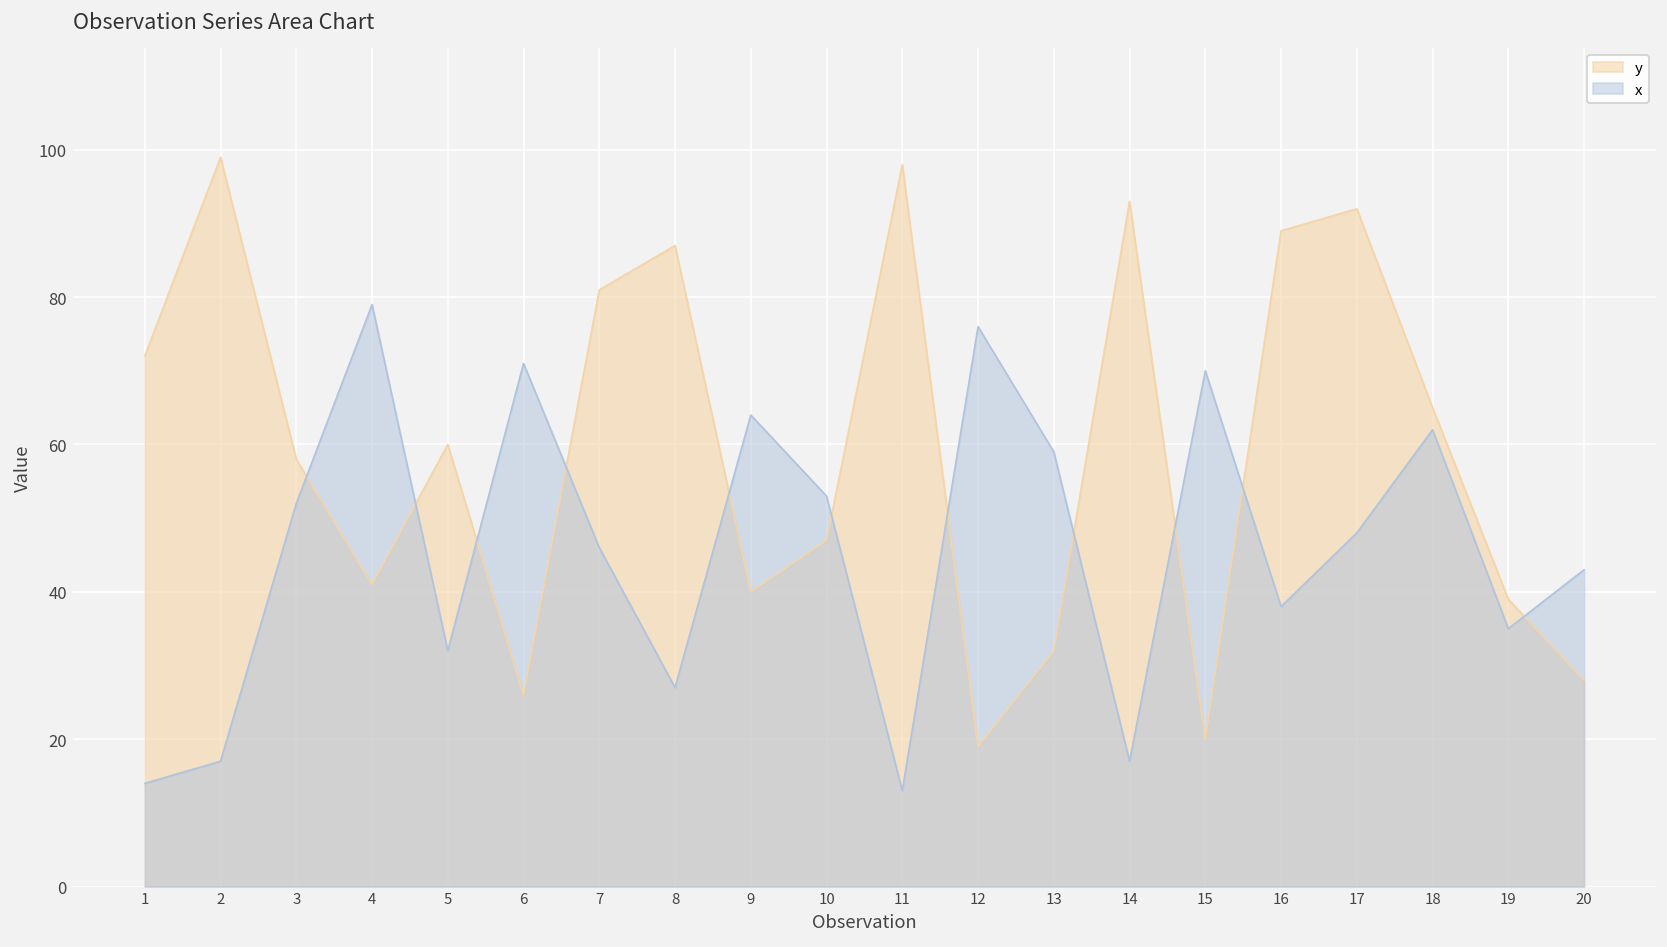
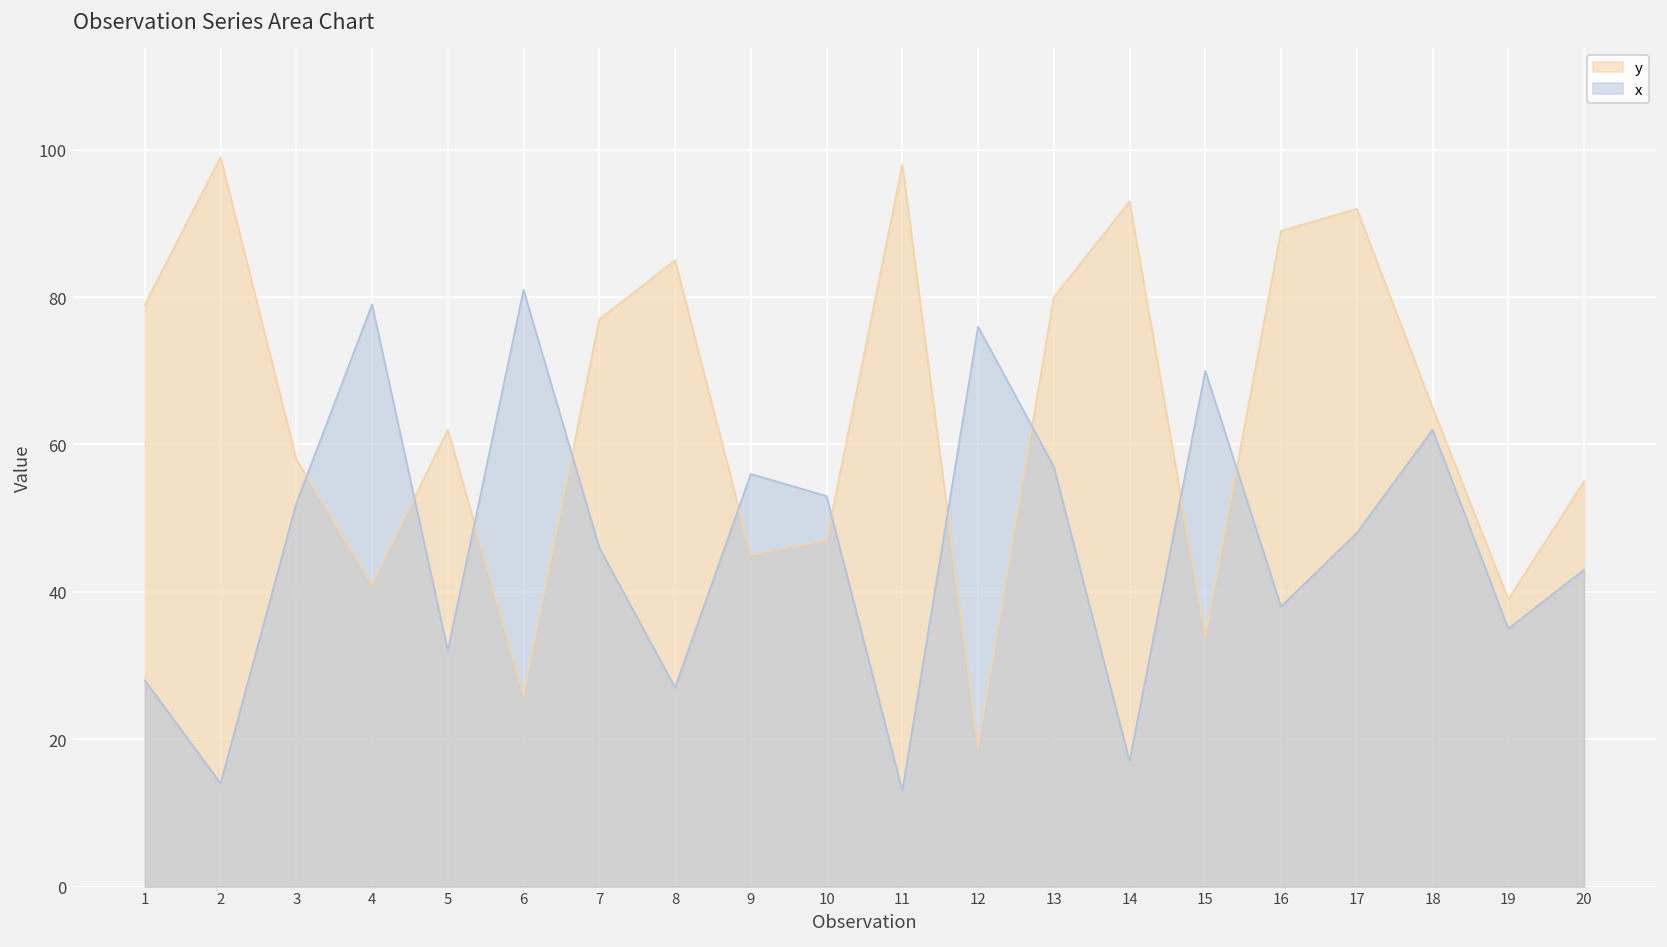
  {
    "y": {
-     "1": 72,
+     "1": 79,
      "2": 99,
      "3": 58,
      "4": 41,
-     "5": 60,
+     "5": 62,
      "6": 26,
-     "7": 81,
-     "8": 87,
-     "9": 40,
+     "7": 77,
+     "8": 85,
+     "9": 45,
      "10": 47,
      "11": 98,
      "12": 19,
-     "13": 32,
+     "13": 80,
      "14": 93,
-     "15": 20,
+     "15": 34,
      "16": 89,
      "17": 92,
      "18": 65,
      "19": 39,
-     "20": 28
+     "20": 55
    },
    "x": {
-     "1": 14,
-     "2": 17,
+     "1": 28,
+     "2": 14,
      "3": 52,
      "4": 79,
      "5": 32,
-     "6": 71,
+     "6": 81,
      "7": 46,
      "8": 27,
-     "9": 64,
+     "9": 56,
      "10": 53,
      "11": 13,
      "12": 76,
-     "13": 59,
+     "13": 57,
      "14": 17,
      "15": 70,
      "16": 38,
      "17": 48,
      "18": 62,
      "19": 35,
      "20": 43
    }
  }
